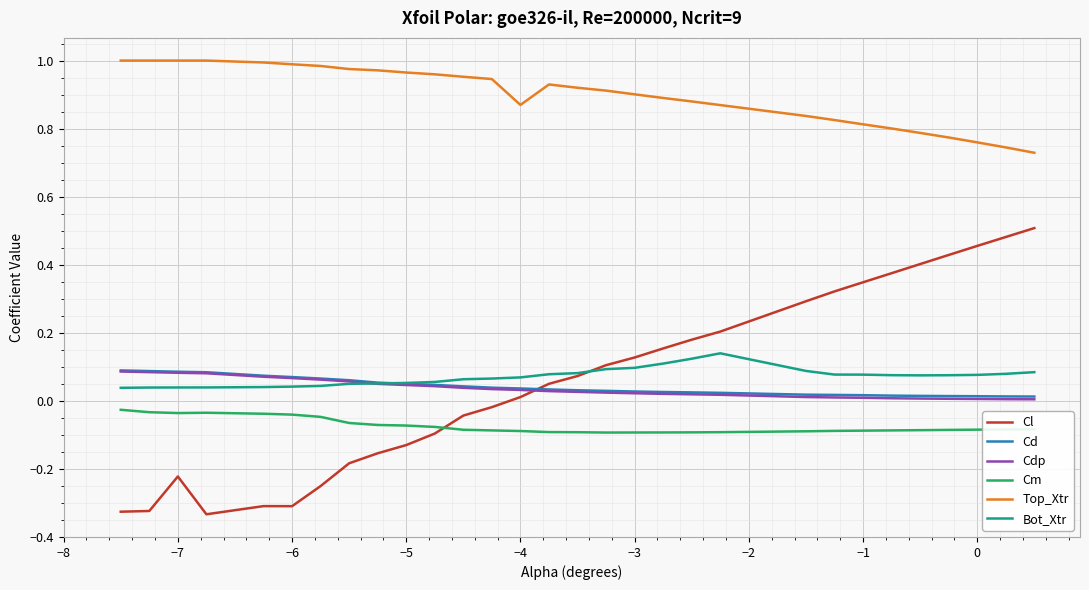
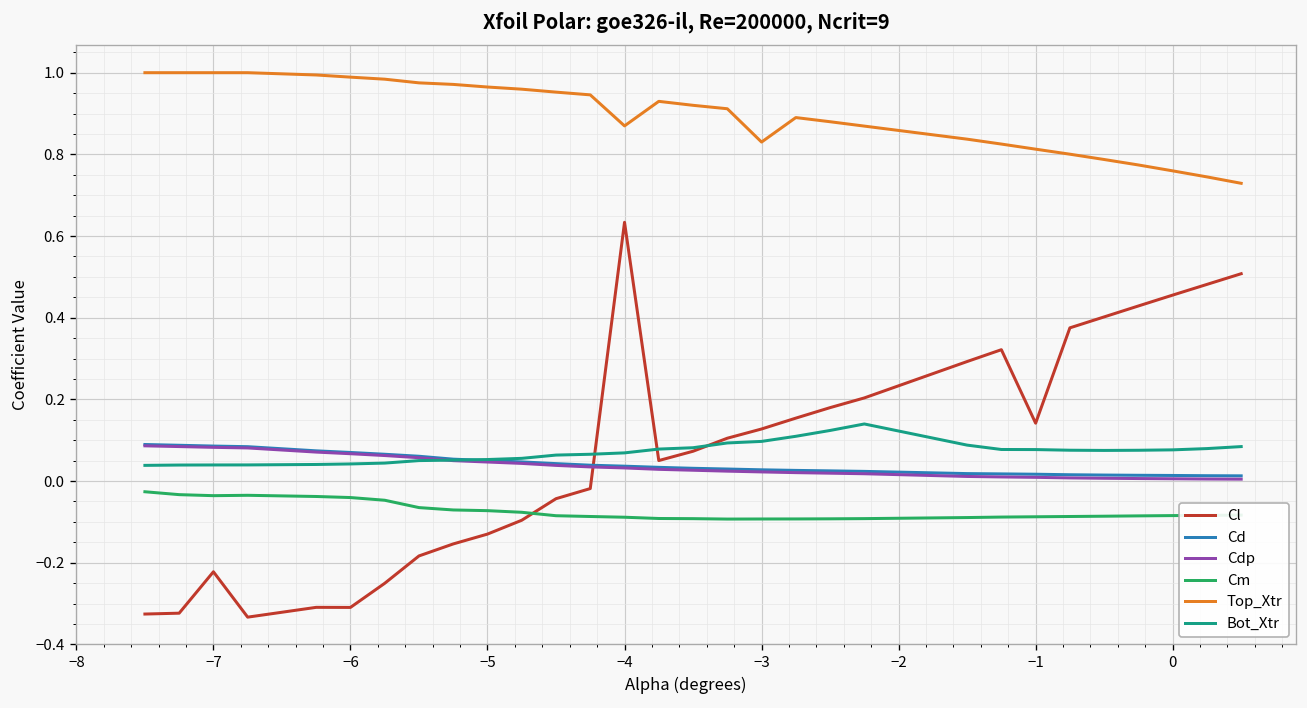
  {
    "Cl": {
      "−7": -0.22,
      "−6": -0.31,
      "−5": -0.13,
-     "−4": 0.01,
+     "−4": 0.63,
      "−3": 0.13,
-     "−1": 0.35,
+     "−1": 0.14,
      "0": 0.46
    },
    "Cd": {
      "−1": 0.02,
      "0": 0.01
    },
    "Cdp": {
      "−1": 0.01,
      "0": 0.01
    },
    "Top_Xtr": {
      "−7": 1.00,
      "−6": 0.99,
      "−5": 0.96,
      "−4": 0.87,
-     "−3": 0.90,
+     "−3": 0.83,
      "−1": 0.81,
      "0": 0.76
    }
  }
